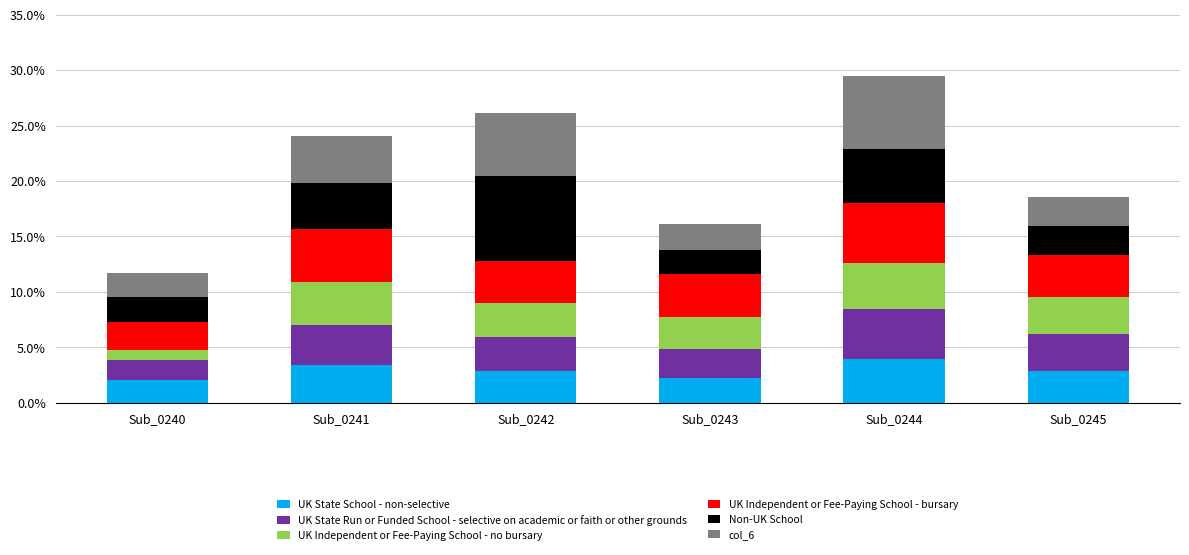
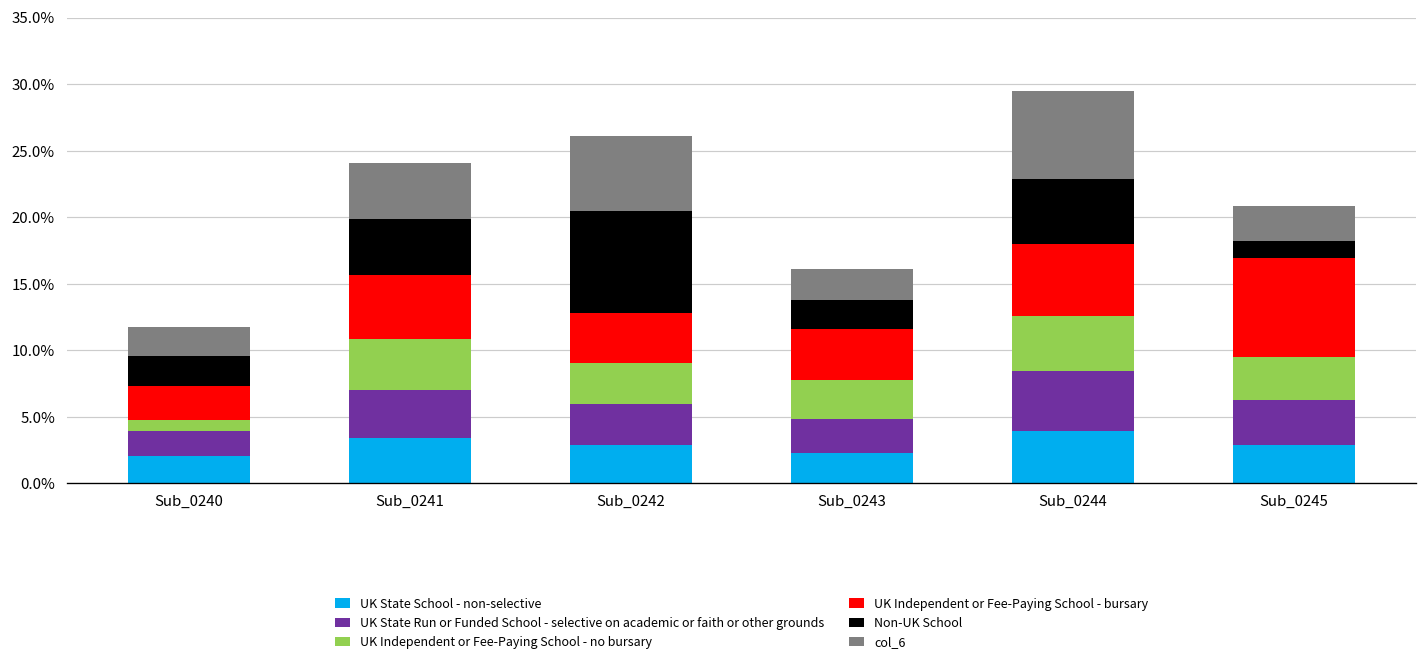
  {
    "UK State School - non-selective": {
      "Sub_0240": "2.1%",
      "Sub_0241": "3.4%",
      "Sub_0242": "2.9%",
      "Sub_0243": "2.3%",
      "Sub_0244": "4.0%",
      "Sub_0245": "2.9%"
    },
    "UK State Run or Funded School - selective on academic or faith or other grounds": {
      "Sub_0240": "1.8%",
      "Sub_0241": "3.6%",
      "Sub_0242": "3.1%",
      "Sub_0243": "2.6%",
      "Sub_0244": "4.5%",
      "Sub_0245": "3.3%"
    },
    "UK Independent or Fee-Paying School - no bursary": {
      "Sub_0240": "0.9%",
      "Sub_0241": "3.8%",
      "Sub_0242": "3.1%",
      "Sub_0243": "2.9%",
      "Sub_0244": "4.1%",
      "Sub_0245": "3.3%"
    },
    "UK Independent or Fee-Paying School - bursary": {
      "Sub_0240": "2.5%",
      "Sub_0241": "4.8%",
      "Sub_0242": "3.8%",
      "Sub_0243": "3.8%",
      "Sub_0244": "5.4%",
-     "Sub_0245": "3.9%"
+     "Sub_0245": "7.4%"
    },
    "Non-UK School": {
      "Sub_0240": "2.2%",
      "Sub_0241": "4.2%",
      "Sub_0242": "7.7%",
      "Sub_0243": "2.2%",
      "Sub_0244": "4.9%",
-     "Sub_0245": "2.5%"
+     "Sub_0245": "1.3%"
    },
    "col_6": {
      "Sub_0240": "2.2%",
      "Sub_0241": "4.2%",
      "Sub_0242": "5.6%",
      "Sub_0243": "2.3%",
      "Sub_0244": "6.6%",
      "Sub_0245": "2.6%"
    }
  }
